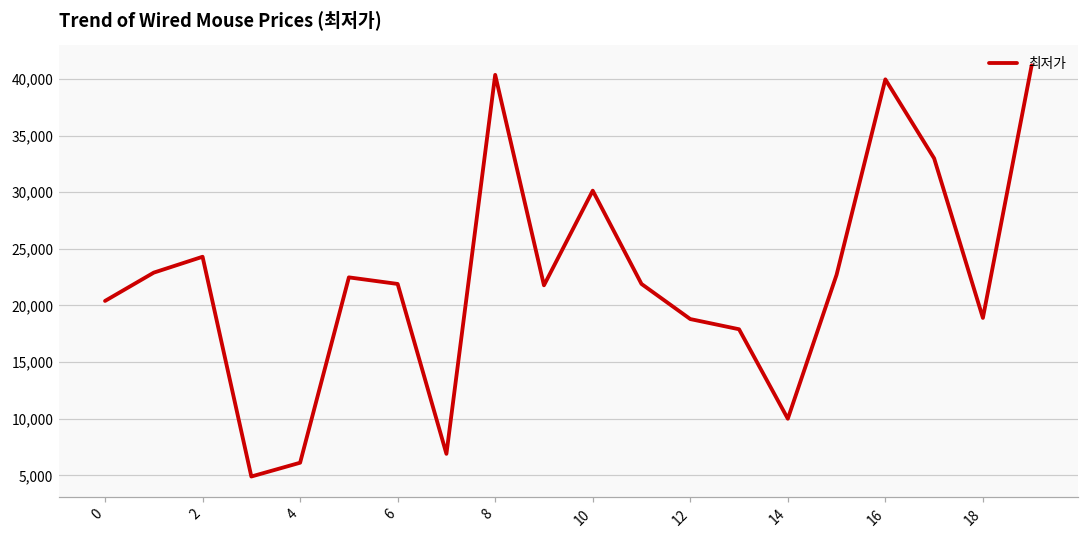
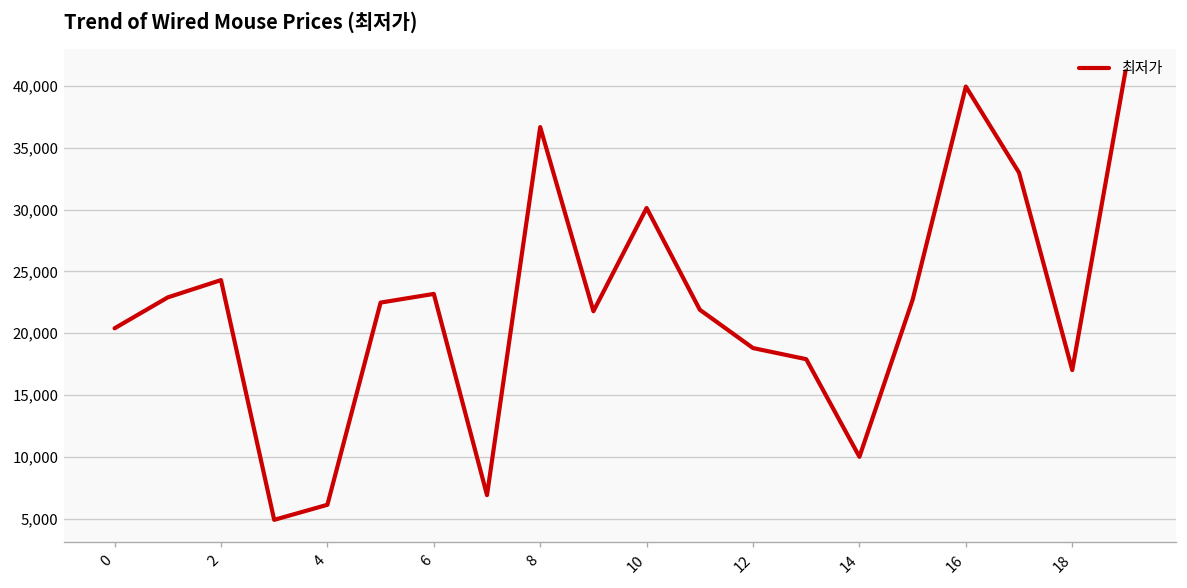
  {
    "0": "20,400",
    "2": "24,300",
    "4": "6,100",
-   "6": "21,900",
-   "8": "40,400",
+   "6": "23,200",
+   "8": "36,700",
    "10": "30,100",
    "12": "18,800",
    "14": "10,000",
    "16": "40,000",
-   "18": "18,900"
+   "18": "17,000"
  }
